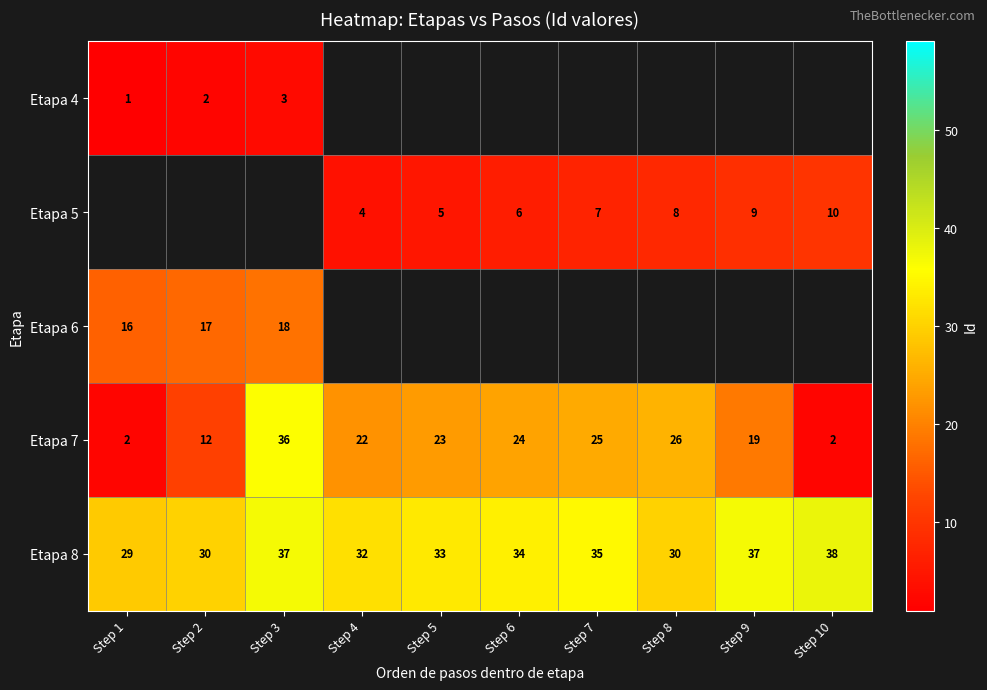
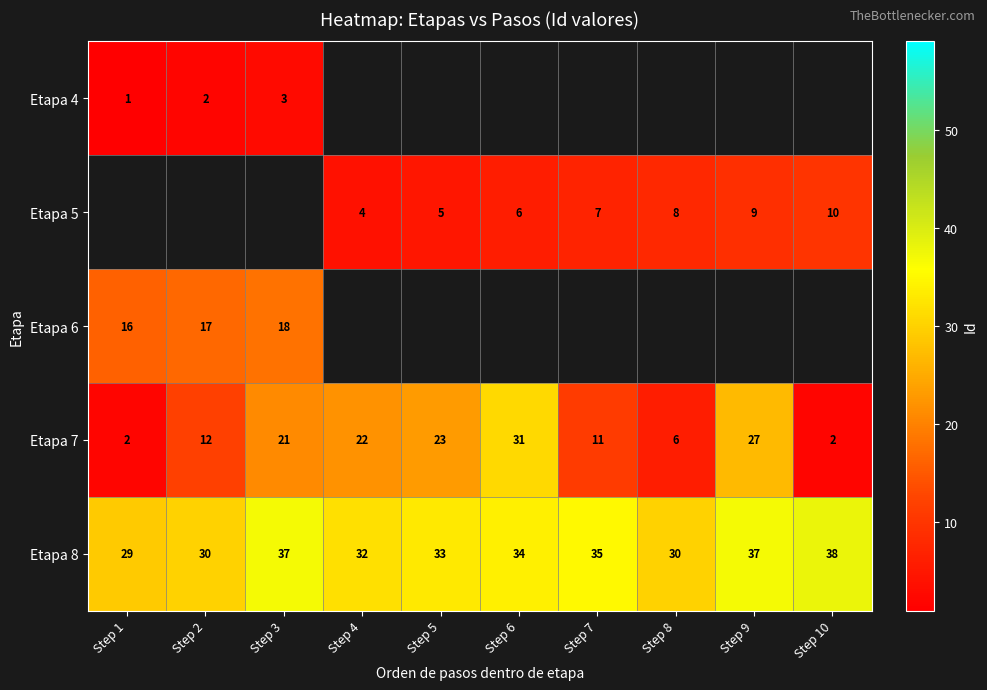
  {
    "Etapa 4": {
      "Step 1": 1,
      "Step 2": 2,
      "Step 3": 3
    },
    "Etapa 5": {
      "Step 4": 4,
      "Step 5": 5,
      "Step 6": 6,
      "Step 7": 7,
      "Step 8": 8,
      "Step 9": 9,
      "Step 10": 10
    },
    "Etapa 6": {
      "Step 1": 16,
      "Step 2": 17,
      "Step 3": 18
    },
    "Etapa 7": {
      "Step 1": 2,
      "Step 2": 12,
-     "Step 3": 36,
+     "Step 3": 21,
      "Step 4": 22,
      "Step 5": 23,
-     "Step 6": 24,
-     "Step 7": 25,
-     "Step 8": 26,
-     "Step 9": 19,
+     "Step 6": 31,
+     "Step 7": 11,
+     "Step 8": 6,
+     "Step 9": 27,
      "Step 10": 2
    },
    "Etapa 8": {
      "Step 1": 29,
      "Step 2": 30,
      "Step 3": 37,
      "Step 4": 32,
      "Step 5": 33,
      "Step 6": 34,
      "Step 7": 35,
      "Step 8": 30,
      "Step 9": 37,
      "Step 10": 38
    }
  }
